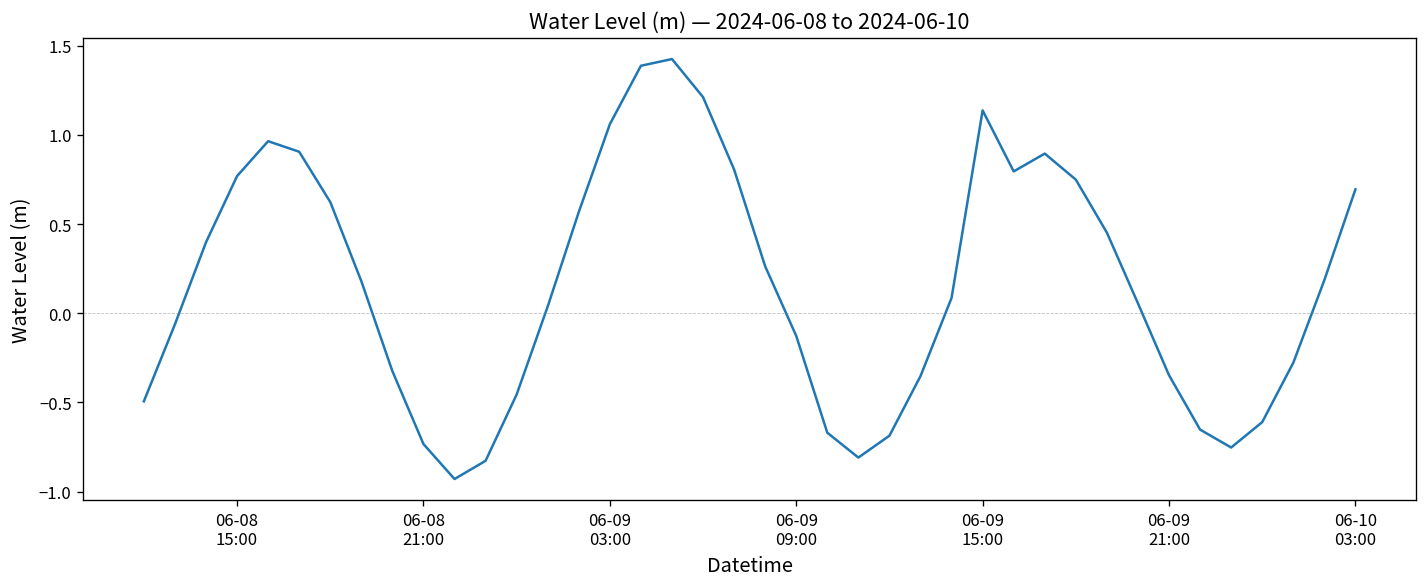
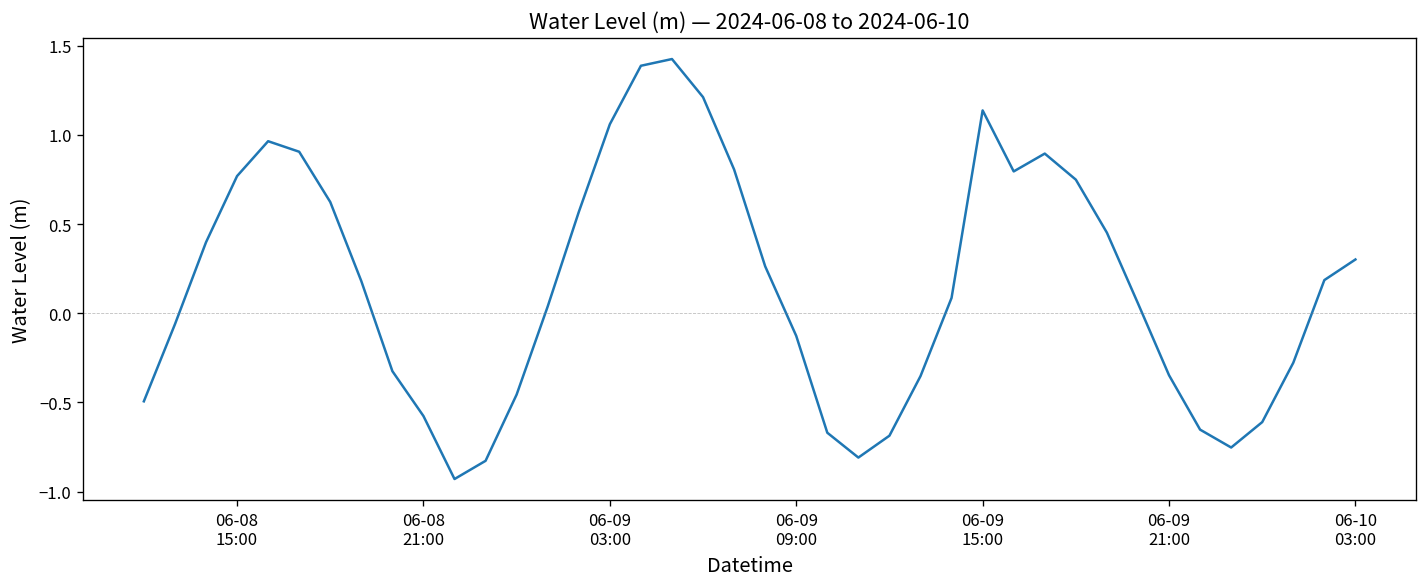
  {
    "06-08 15:00": 0.77,
-   "06-08 21:00": -0.73,
+   "06-08 21:00": -0.58,
    "06-09 03:00": 1.06,
    "06-09 09:00": -0.13,
    "06-09 15:00": 1.14,
    "06-09 21:00": -0.35,
-   "06-10 03:00": 0.69
+   "06-10 03:00": 0.30
  }
